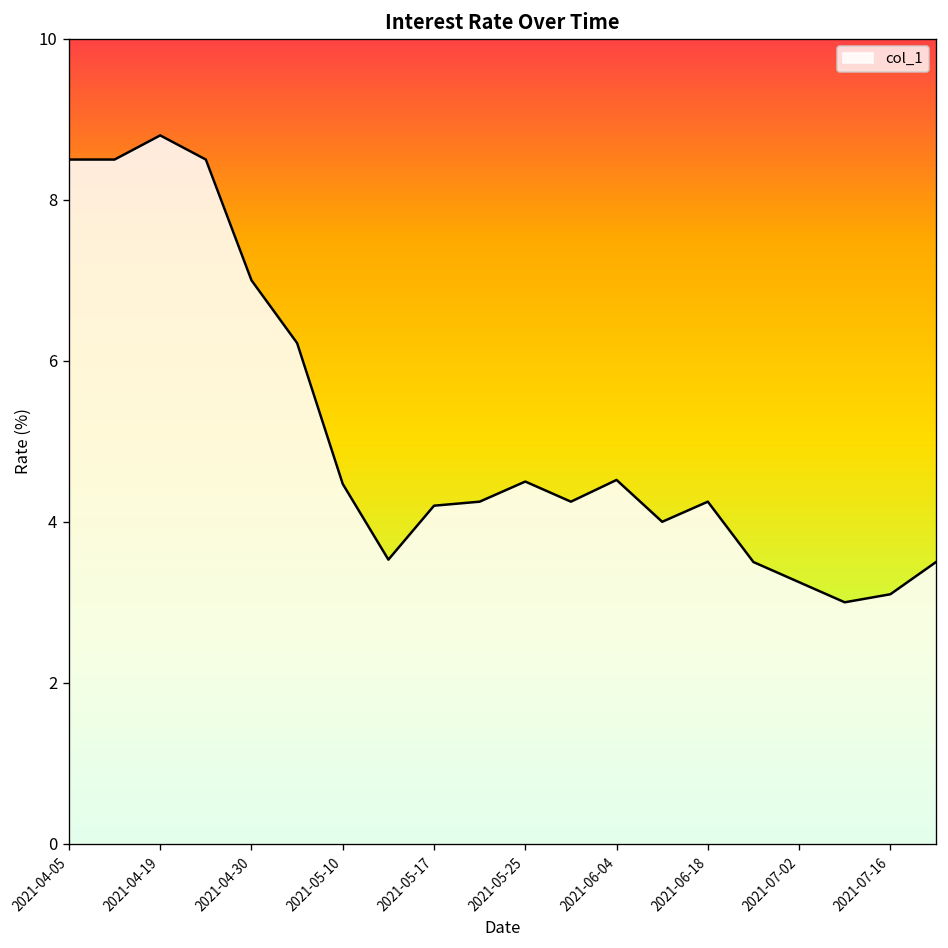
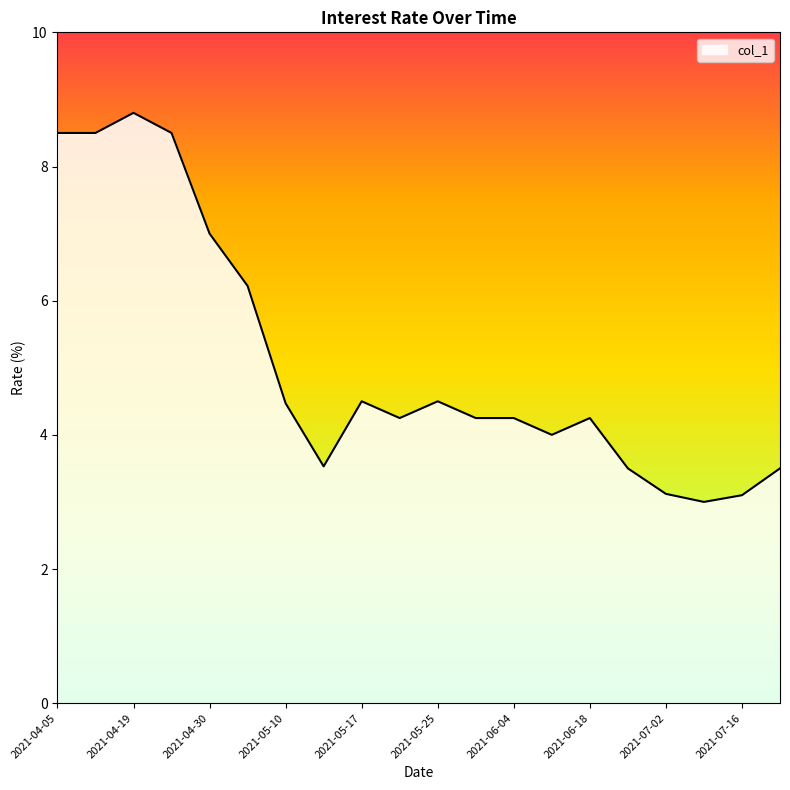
  {
    "2021-04-05": 8.5,
    "2021-04-19": 8.8,
    "2021-04-30": 7.0,
    "2021-05-10": 4.5,
-   "2021-05-17": 4.2,
+   "2021-05-17": 4.5,
    "2021-05-25": 4.5,
-   "2021-06-04": 4.5,
+   "2021-06-04": 4.3,
    "2021-06-18": 4.3,
-   "2021-07-02": 3.3,
+   "2021-07-02": 3.1,
    "2021-07-16": 3.1
  }
